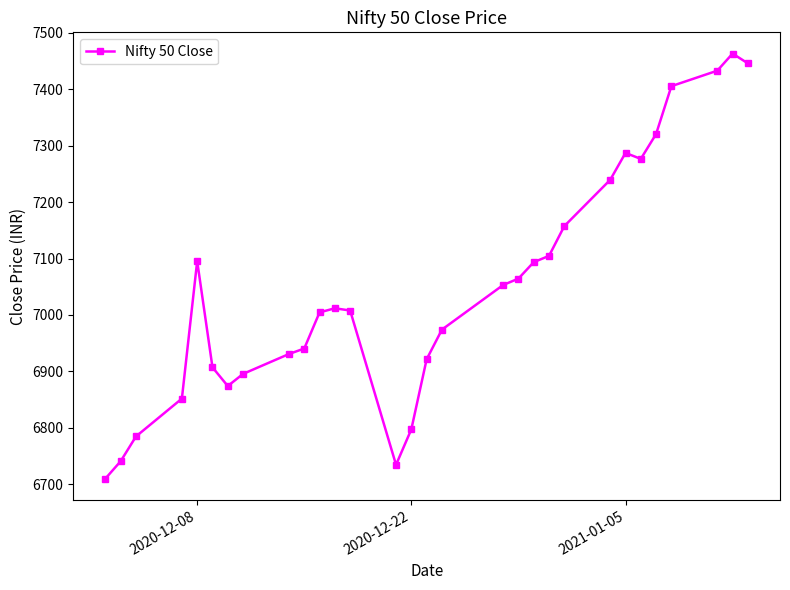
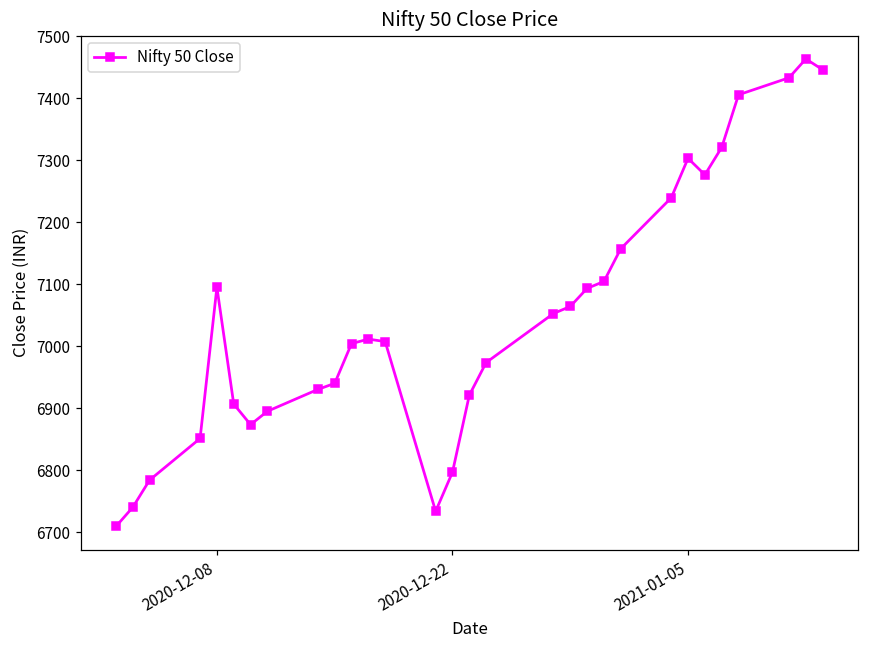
  {
    "2020-12-08": 7100,
    "2020-12-22": 6800,
-   "2021-01-05": 7290
+   "2021-01-05": 7300
  }
